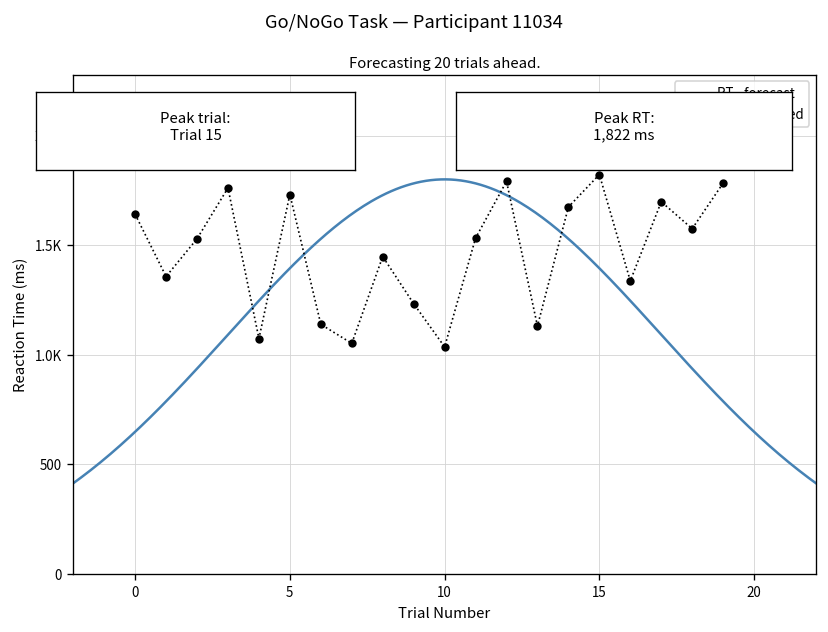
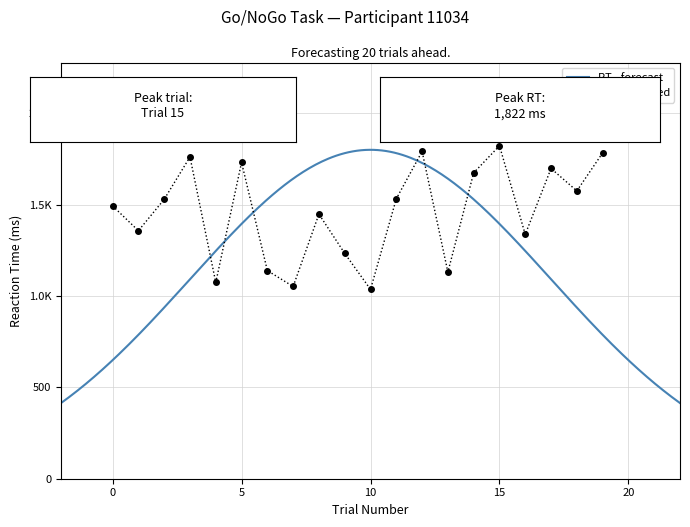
  {
    "RT - Observed": {
-     "0": 1640,
+     "0": 1490,
      "5": 1730,
      "10": 1040,
      "15": 1820
    }
  }
